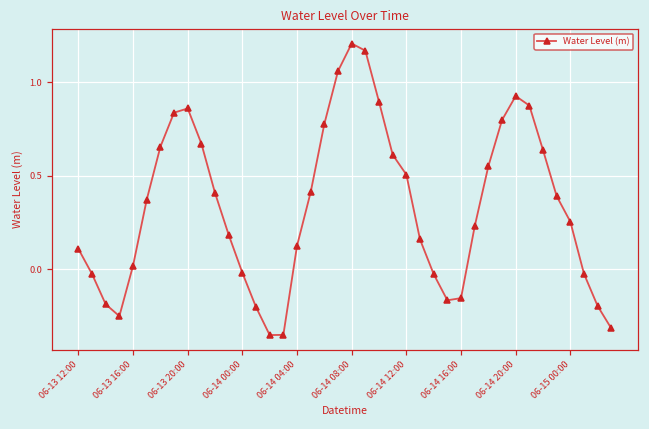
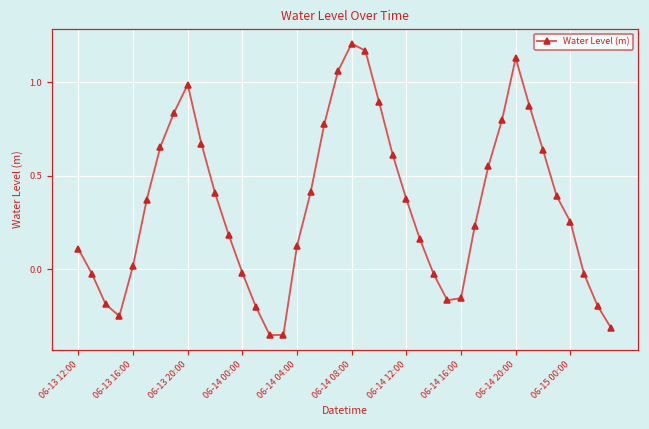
  {
    "06-13 12:00": 0.11,
    "06-13 16:00": 0.02,
-   "06-13 20:00": 0.86,
+   "06-13 20:00": 0.99,
    "06-14 00:00": -0.02,
    "06-14 04:00": 0.12,
    "06-14 08:00": 1.21,
-   "06-14 12:00": 0.51,
+   "06-14 12:00": 0.37,
    "06-14 16:00": -0.16,
-   "06-14 20:00": 0.93,
+   "06-14 20:00": 1.13,
    "06-15 00:00": 0.25
  }
